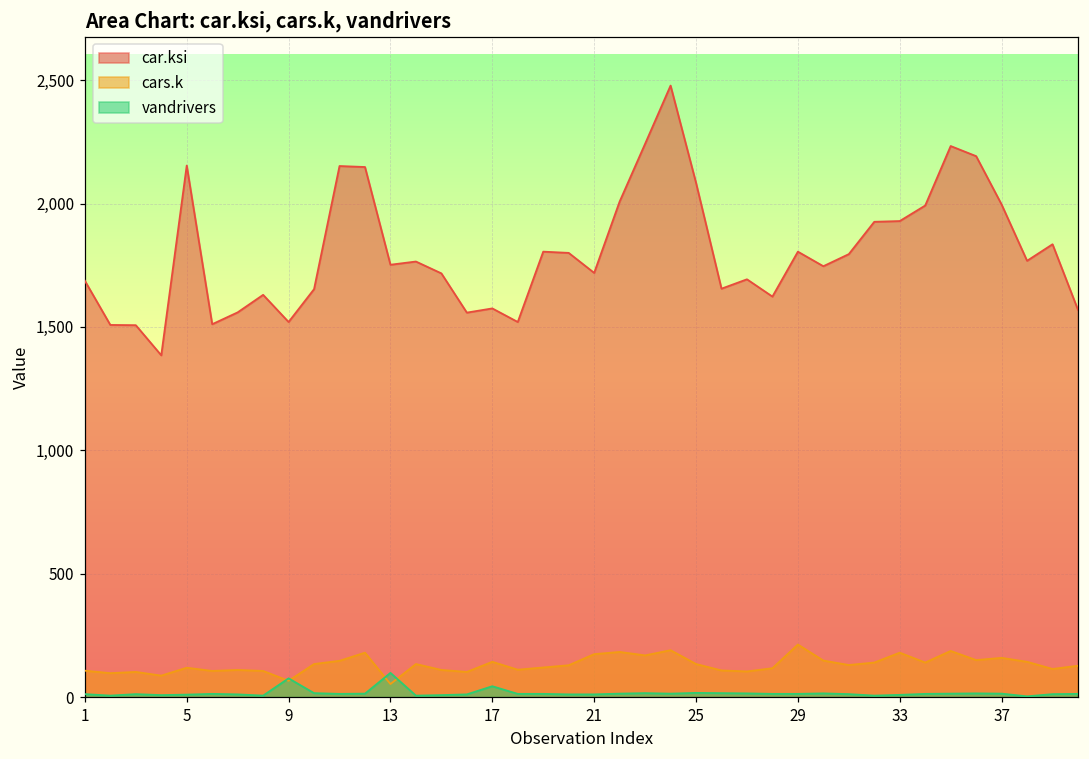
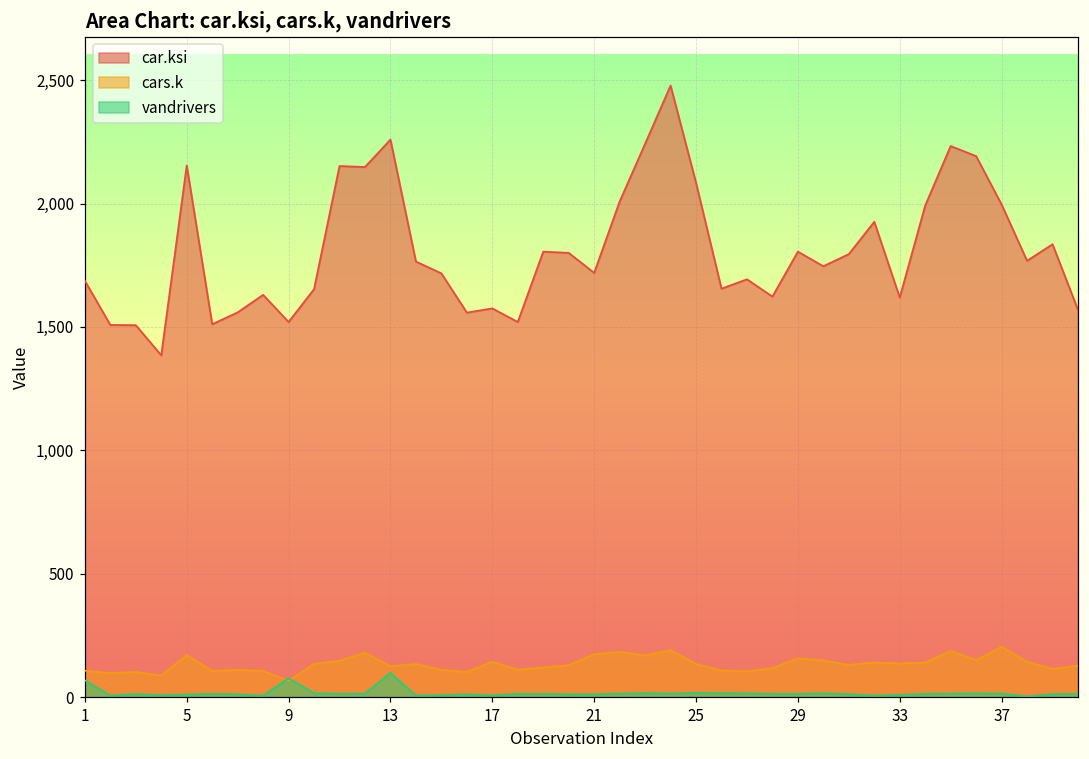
  {
    "car.ksi": {
      "1": "1,690",
      "5": "2,150",
      "9": "1,520",
-     "13": "1,750",
+     "13": "2,260",
      "17": "1,580",
      "21": "1,720",
      "25": "2,080",
      "29": "1,810",
-     "33": "1,930",
+     "33": "1,620",
      "37": "2,000"
    },
    "cars.k": {
      "1": "110",
-     "5": "120",
-     "13": "50",
+     "5": "170",
+     "13": "130",
      "17": "140",
      "21": "170",
      "25": "130",
-     "29": "210",
-     "33": "180",
-     "37": "160"
+     "29": "160",
+     "33": "140",
+     "37": "200"
    },
    "vandrivers": {
-     "1": "10",
+     "1": "70",
      "5": "10",
      "13": "100",
-     "17": "40",
+     "17": "10",
      "21": "10",
      "25": "20",
      "29": "10",
      "33": "10",
      "37": "10"
    }
  }
